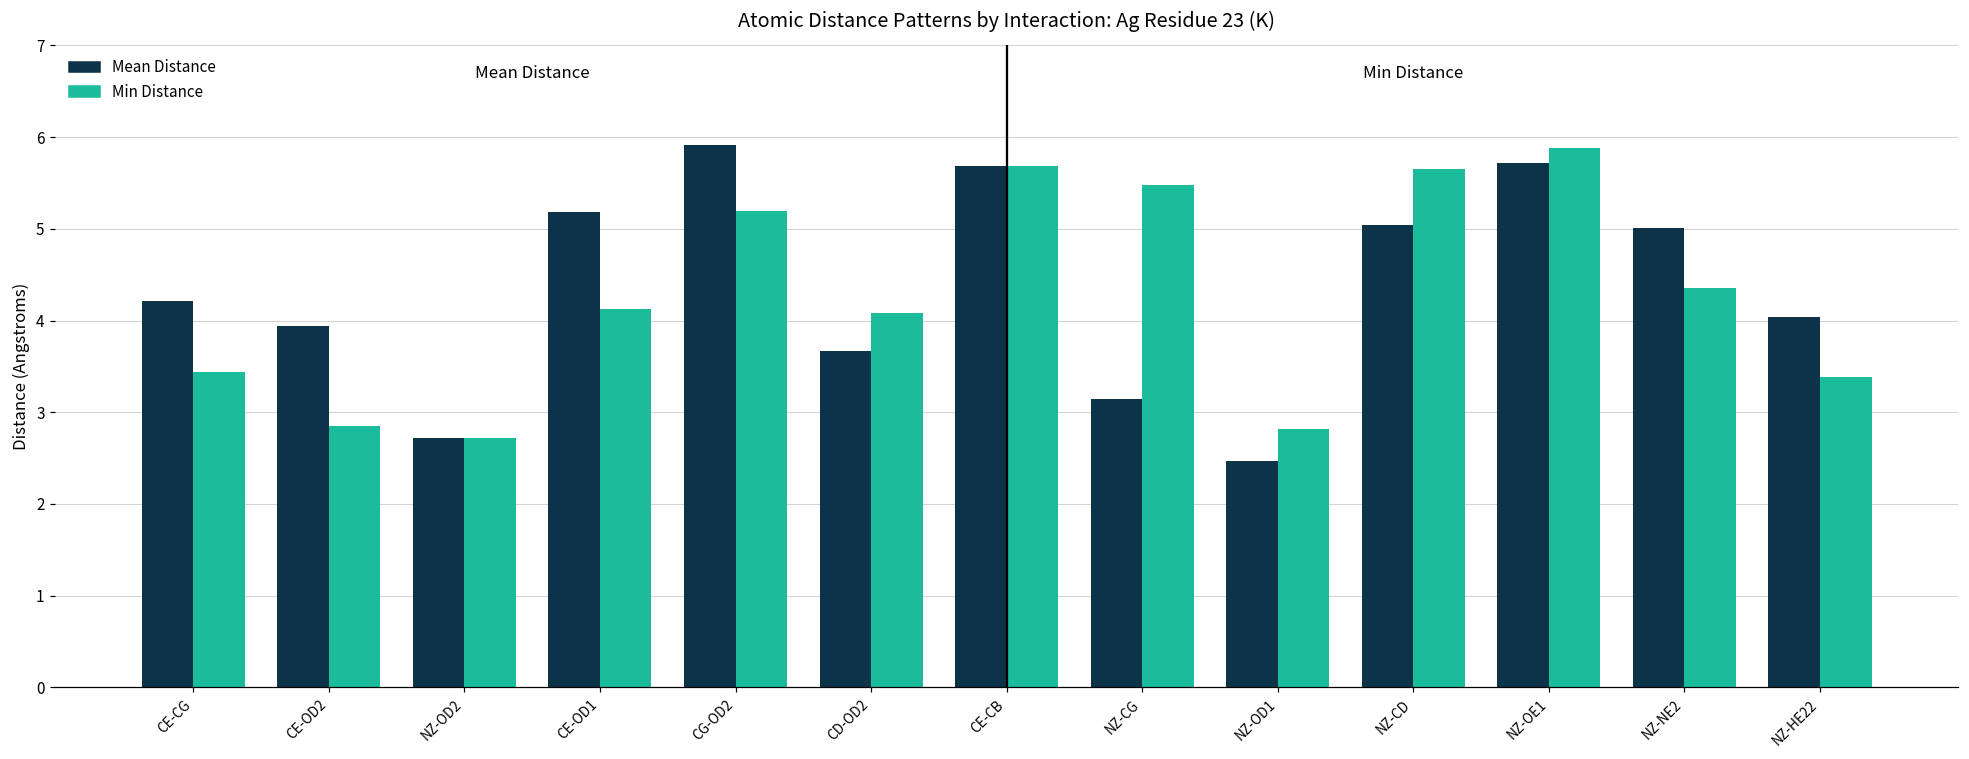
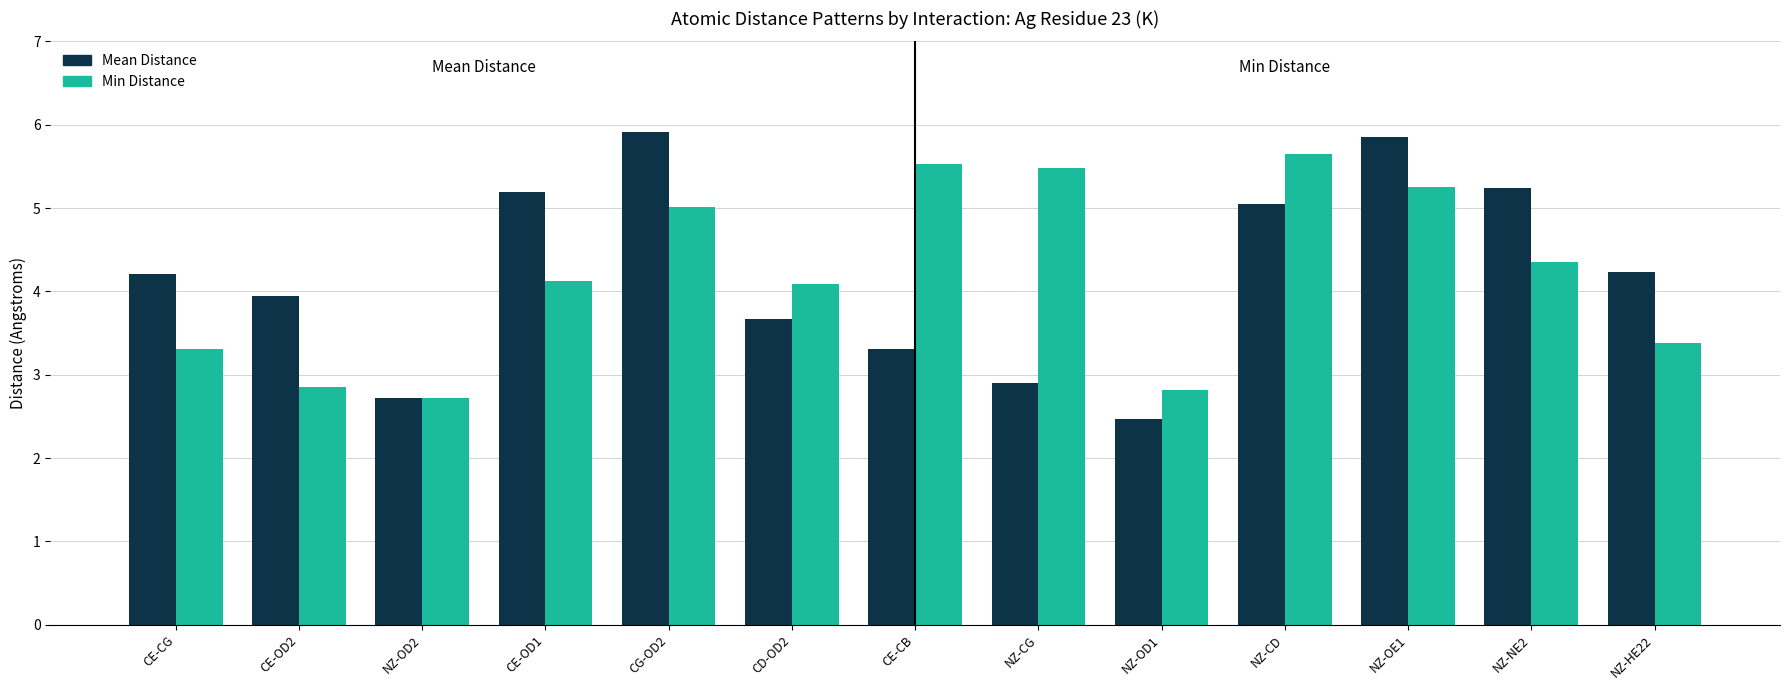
  {
    "Mean Distance": {
      "CE-CG": 4.2,
      "CE-OD2": 3.9,
      "NZ-OD2": 2.7,
      "CE-OD1": 5.2,
      "CG-OD2": 5.9,
      "CD-OD2": 3.7,
-     "CE-CB": 5.7,
-     "NZ-CG": 3.1,
+     "CE-CB": 3.3,
+     "NZ-CG": 2.9,
      "NZ-OD1": 2.5,
      "NZ-CD": 5.0,
-     "NZ-OE1": 5.7,
-     "NZ-NE2": 5.0,
-     "NZ-HE22": 4.0
+     "NZ-OE1": 5.9,
+     "NZ-NE2": 5.2,
+     "NZ-HE22": 4.2
    },
    "Min Distance": {
-     "CE-CG": 3.4,
+     "CE-CG": 3.3,
      "CE-OD2": 2.9,
      "NZ-OD2": 2.7,
      "CE-OD1": 4.1,
-     "CG-OD2": 5.2,
+     "CG-OD2": 5.0,
      "CD-OD2": 4.1,
-     "CE-CB": 5.7,
+     "CE-CB": 5.5,
      "NZ-CG": 5.5,
      "NZ-OD1": 2.8,
      "NZ-CD": 5.6,
-     "NZ-OE1": 5.9,
+     "NZ-OE1": 5.3,
      "NZ-NE2": 4.4,
      "NZ-HE22": 3.4
    }
  }
